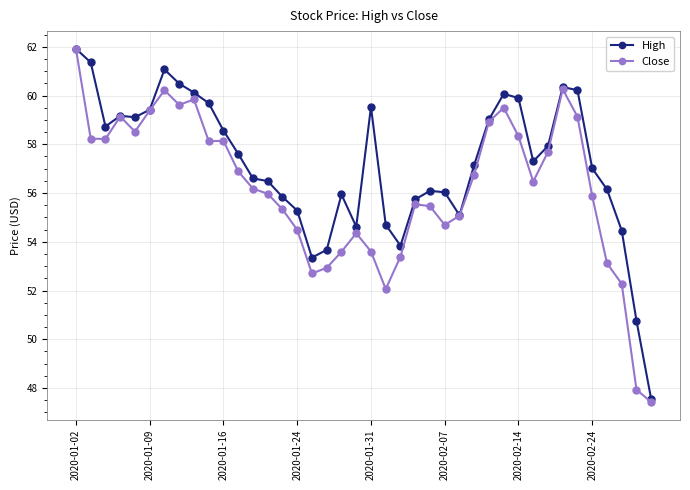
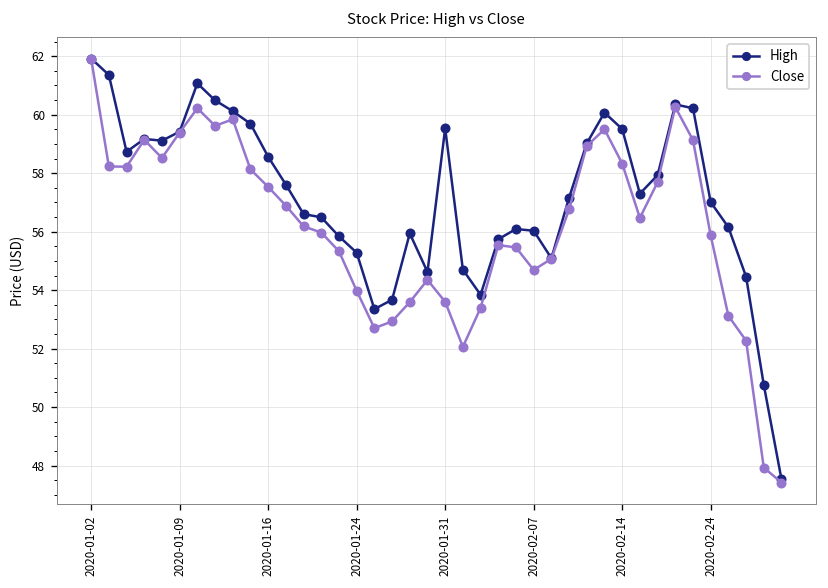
  {
    "High": {
      "2020-01-16": 58.6,
      "2020-01-24": 55.3,
      "2020-01-31": 59.5,
      "2020-02-07": 56.0,
-     "2020-02-14": 59.9,
+     "2020-02-14": 59.5,
      "2020-02-24": 57.0
    },
    "Close": {
-     "2020-01-16": 58.1,
-     "2020-01-24": 54.5,
+     "2020-01-16": 57.5,
+     "2020-01-24": 54.0,
      "2020-01-31": 53.6,
      "2020-02-07": 54.7,
      "2020-02-14": 58.3,
      "2020-02-24": 55.9
    }
  }
